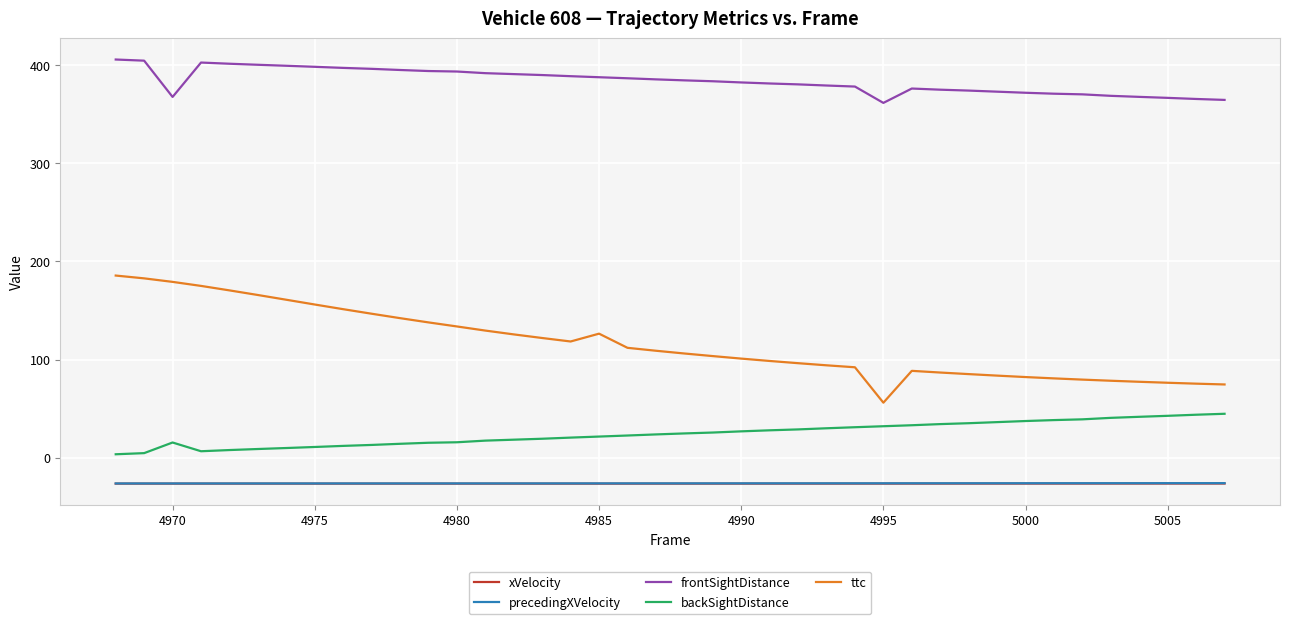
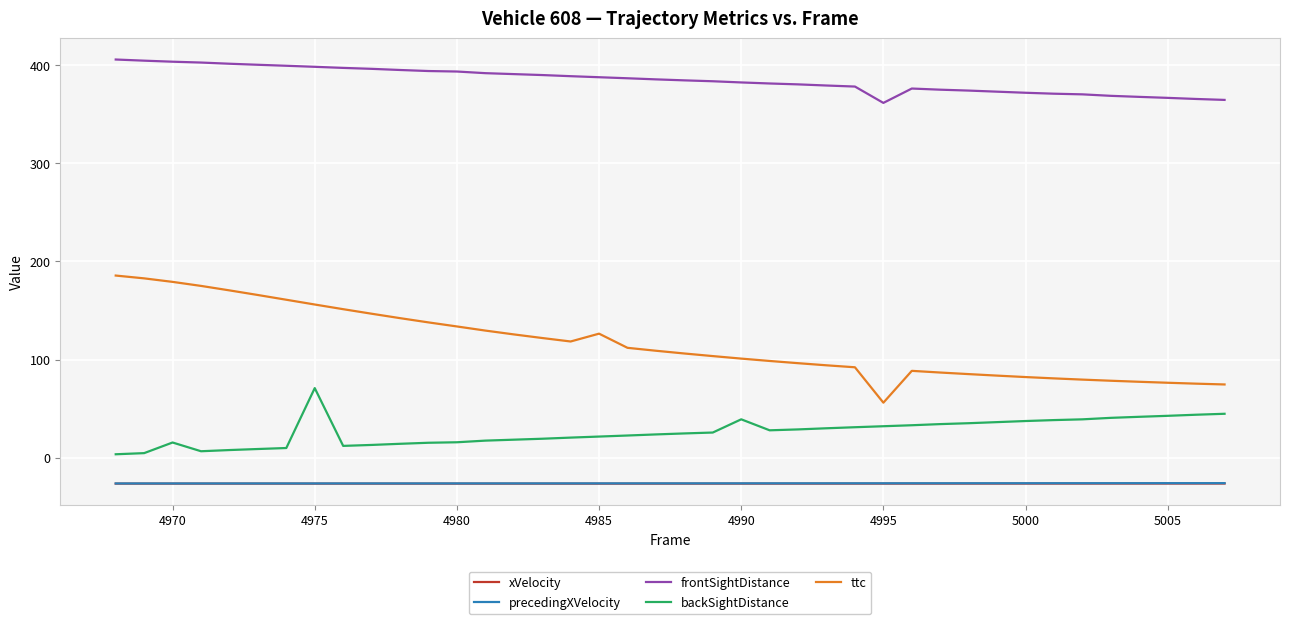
  {
    "precedingXVelocity": {
      "4970": -30,
      "4975": -30,
      "4980": -30,
      "4985": -30,
      "4990": -30,
      "4995": -30,
      "5000": -30,
      "5005": -30
    },
    "frontSightDistance": {
-     "4970": 370,
+     "4970": 400,
      "4975": 400,
      "4980": 390,
      "4985": 390,
      "4990": 380,
      "4995": 360,
      "5000": 370,
      "5005": 370
    },
    "backSightDistance": {
      "4970": 20,
-     "4975": 10,
+     "4975": 70,
      "4980": 20,
      "4985": 20,
-     "4990": 30,
+     "4990": 40,
      "4995": 30,
      "5000": 40,
      "5005": 40
    },
    "ttc": {
      "4970": 180,
      "4975": 160,
      "4980": 130,
      "4985": 130,
      "4990": 100,
      "4995": 60,
      "5000": 80,
      "5005": 80
    }
  }
